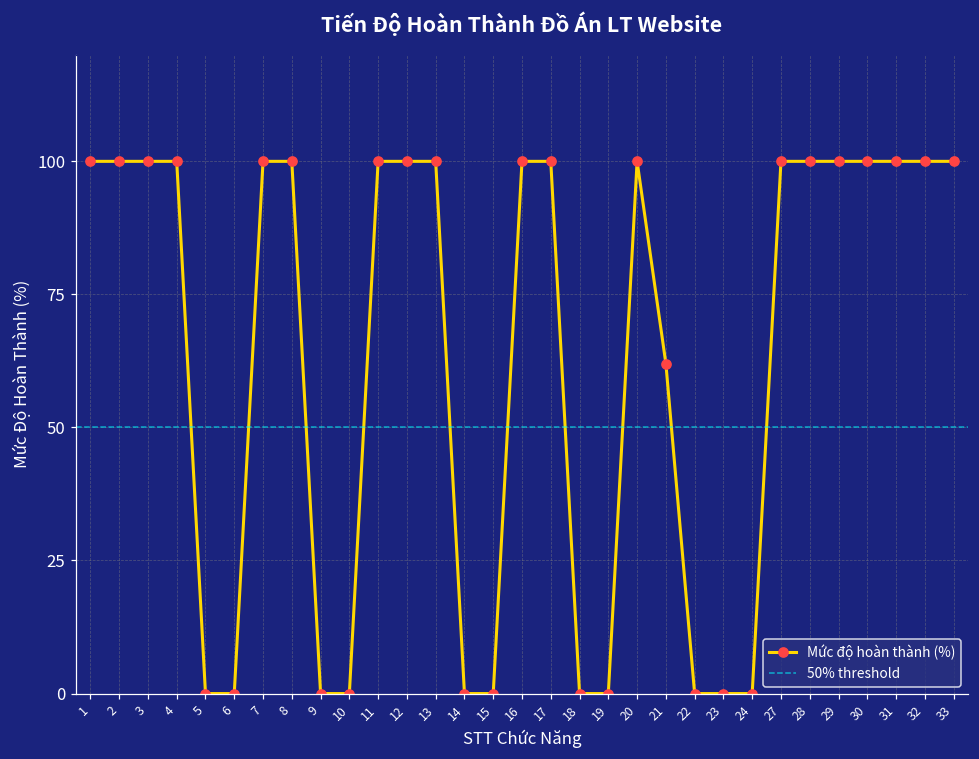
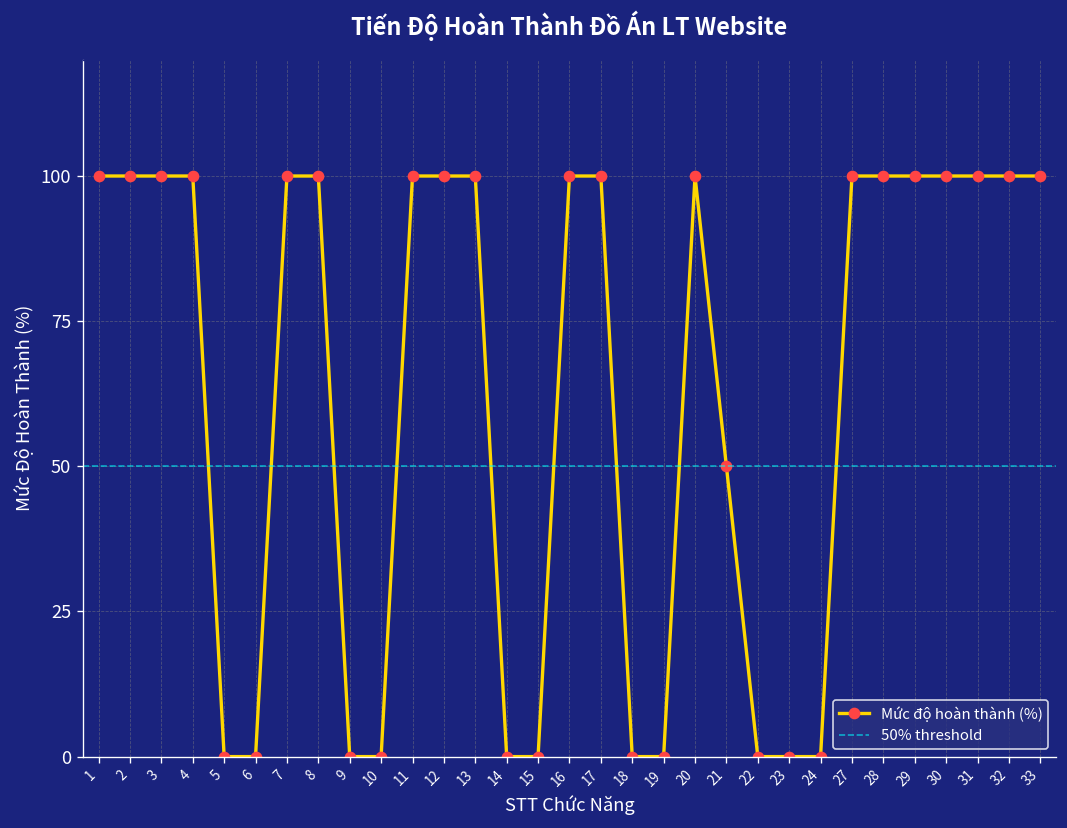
  {
    "1": 100,
    "2": 100,
    "3": 100,
    "4": 100,
    "5": 0,
    "6": 0,
    "7": 100,
    "8": 100,
    "9": 0,
    "10": 0,
    "11": 100,
    "12": 100,
    "13": 100,
    "14": 0,
    "15": 0,
    "16": 100,
    "17": 100,
    "18": 0,
    "19": 0,
    "20": 100,
-   "21": 62,
+   "21": 50,
    "22": 0,
    "23": 0,
    "24": 0,
    "27": 100,
    "28": 100,
    "29": 100,
    "30": 100,
    "31": 100,
    "32": 100,
    "33": 100
  }
